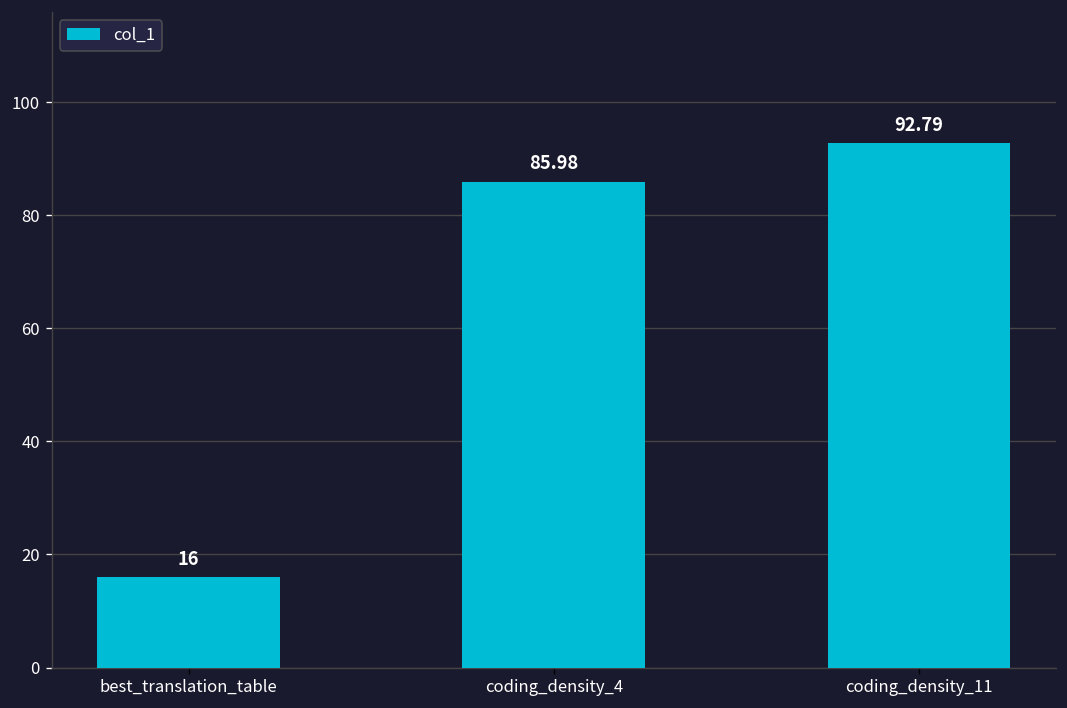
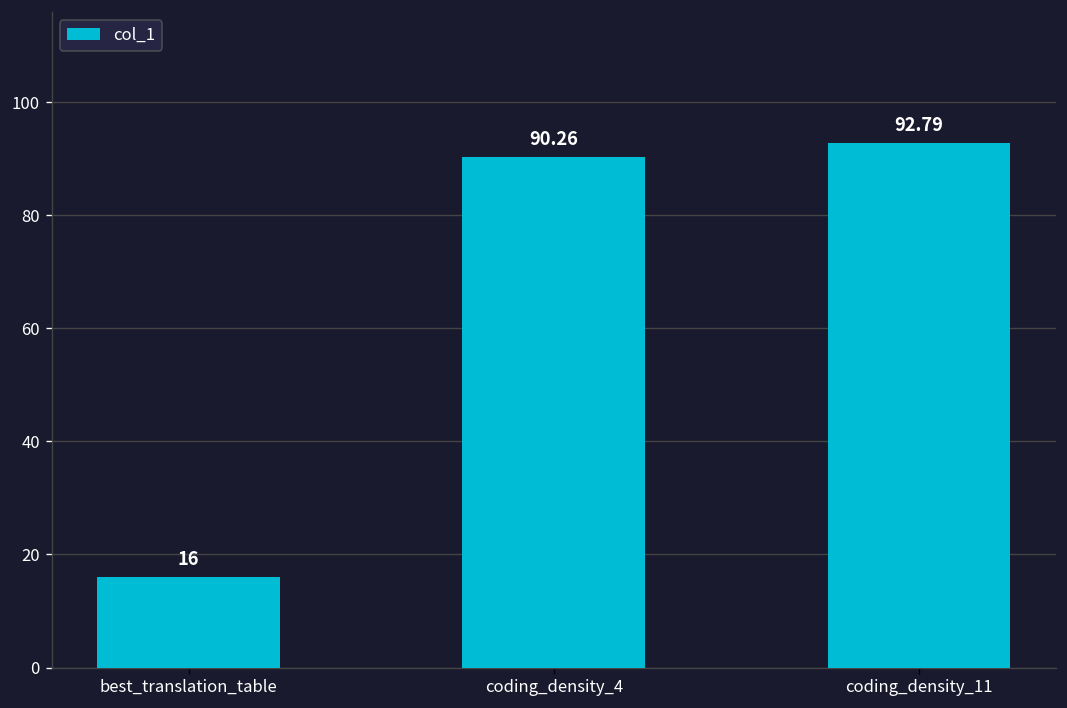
  {
    "best_translation_table": 16,
-   "coding_density_4": 85.98,
+   "coding_density_4": 90.26,
    "coding_density_11": 92.79
  }
